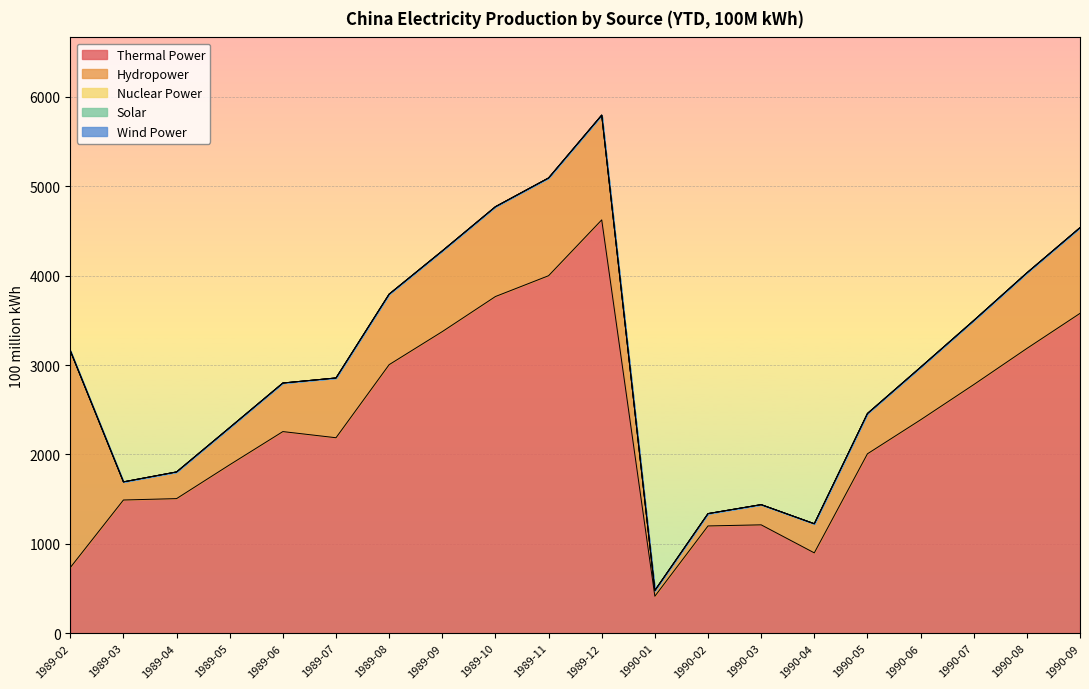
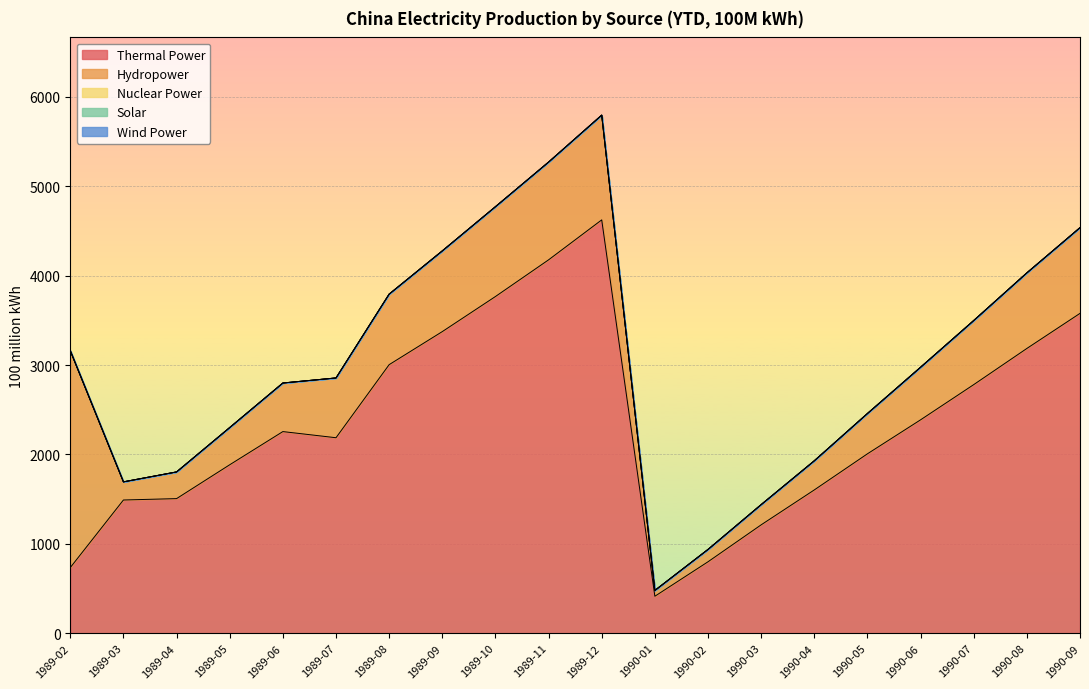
  {
    "Thermal Power": {
      "1989-02": 700,
      "1989-03": 1500,
      "1989-04": 1500,
      "1989-05": 1900,
      "1989-06": 2300,
      "1989-07": 2200,
      "1989-08": 3000,
      "1989-09": 3400,
      "1989-10": 3800,
-     "1989-11": 4000,
+     "1989-11": 4200,
      "1989-12": 4600,
      "1990-01": 400,
-     "1990-02": 1200,
+     "1990-02": 800,
      "1990-03": 1200,
-     "1990-04": 900,
+     "1990-04": 1600,
      "1990-05": 2000,
      "1990-06": 2400,
      "1990-07": 2800,
      "1990-08": 3200,
      "1990-09": 3600
    }
  }
